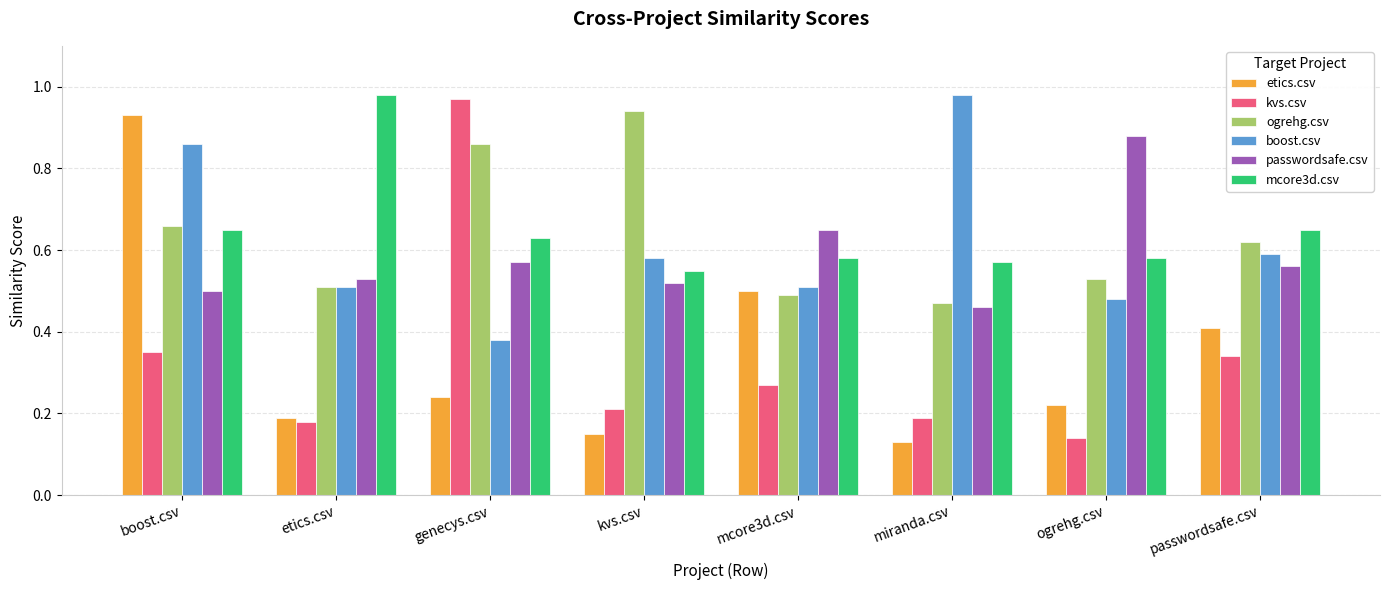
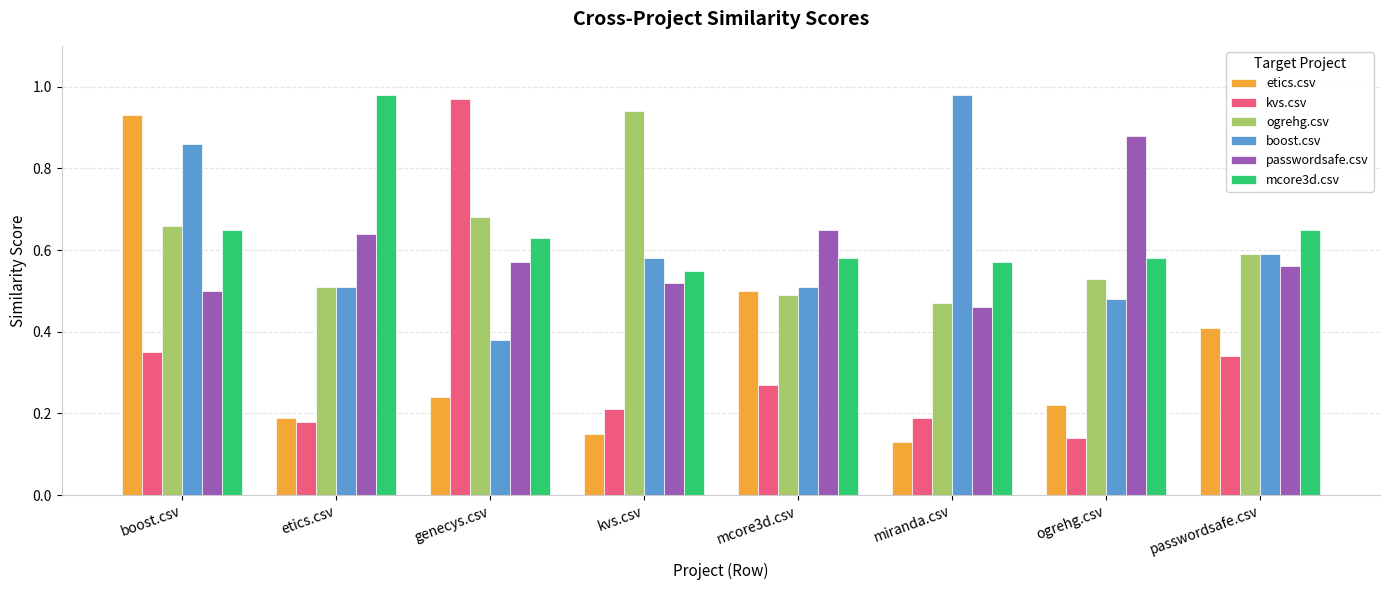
  {
    "etics.csv": {
      "boost.csv": 0.93,
      "etics.csv": 0.19,
      "genecys.csv": 0.24,
      "kvs.csv": 0.15,
      "mcore3d.csv": 0.50,
      "miranda.csv": 0.13,
      "ogrehg.csv": 0.22,
      "passwordsafe.csv": 0.41
    },
    "kvs.csv": {
      "boost.csv": 0.35,
      "etics.csv": 0.18,
      "genecys.csv": 0.97,
      "kvs.csv": 0.21,
      "mcore3d.csv": 0.27,
      "miranda.csv": 0.19,
      "ogrehg.csv": 0.14,
      "passwordsafe.csv": 0.34
    },
    "ogrehg.csv": {
      "boost.csv": 0.66,
      "etics.csv": 0.51,
-     "genecys.csv": 0.86,
+     "genecys.csv": 0.68,
      "kvs.csv": 0.94,
      "mcore3d.csv": 0.49,
      "miranda.csv": 0.47,
      "ogrehg.csv": 0.53,
-     "passwordsafe.csv": 0.62
+     "passwordsafe.csv": 0.59
    },
    "boost.csv": {
      "boost.csv": 0.86,
      "etics.csv": 0.51,
      "genecys.csv": 0.38,
      "kvs.csv": 0.58,
      "mcore3d.csv": 0.51,
      "miranda.csv": 0.98,
      "ogrehg.csv": 0.48,
      "passwordsafe.csv": 0.59
    },
    "passwordsafe.csv": {
      "boost.csv": 0.50,
-     "etics.csv": 0.53,
+     "etics.csv": 0.64,
      "genecys.csv": 0.57,
      "kvs.csv": 0.52,
      "mcore3d.csv": 0.65,
      "miranda.csv": 0.46,
      "ogrehg.csv": 0.88,
      "passwordsafe.csv": 0.56
    },
    "mcore3d.csv": {
      "boost.csv": 0.65,
      "etics.csv": 0.98,
      "genecys.csv": 0.63,
      "kvs.csv": 0.55,
      "mcore3d.csv": 0.58,
      "miranda.csv": 0.57,
      "ogrehg.csv": 0.58,
      "passwordsafe.csv": 0.65
    }
  }
